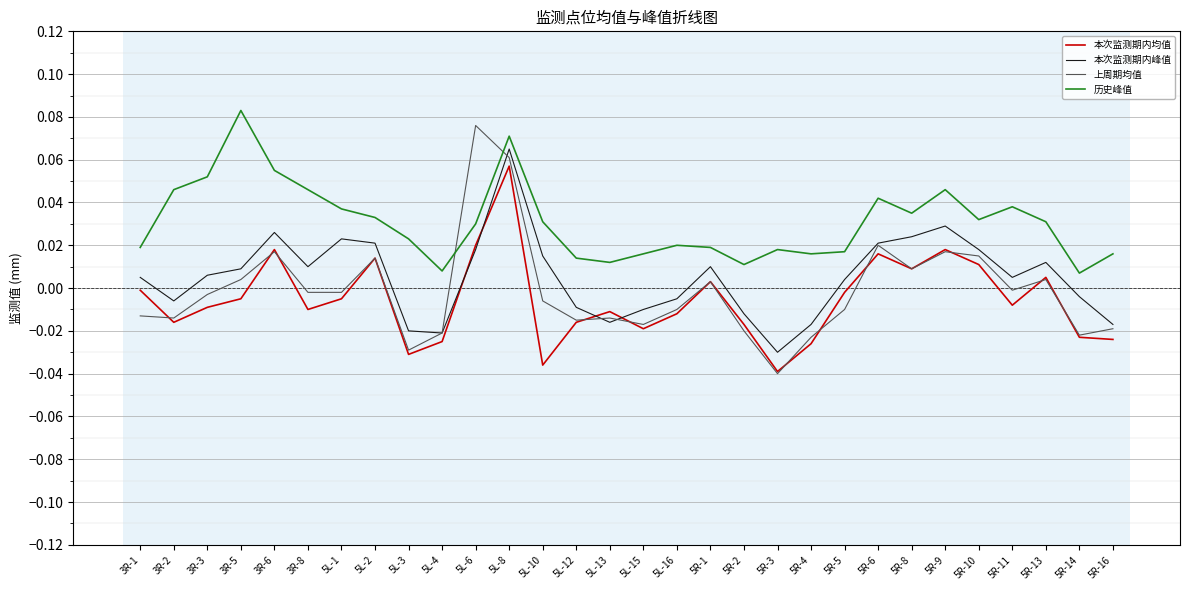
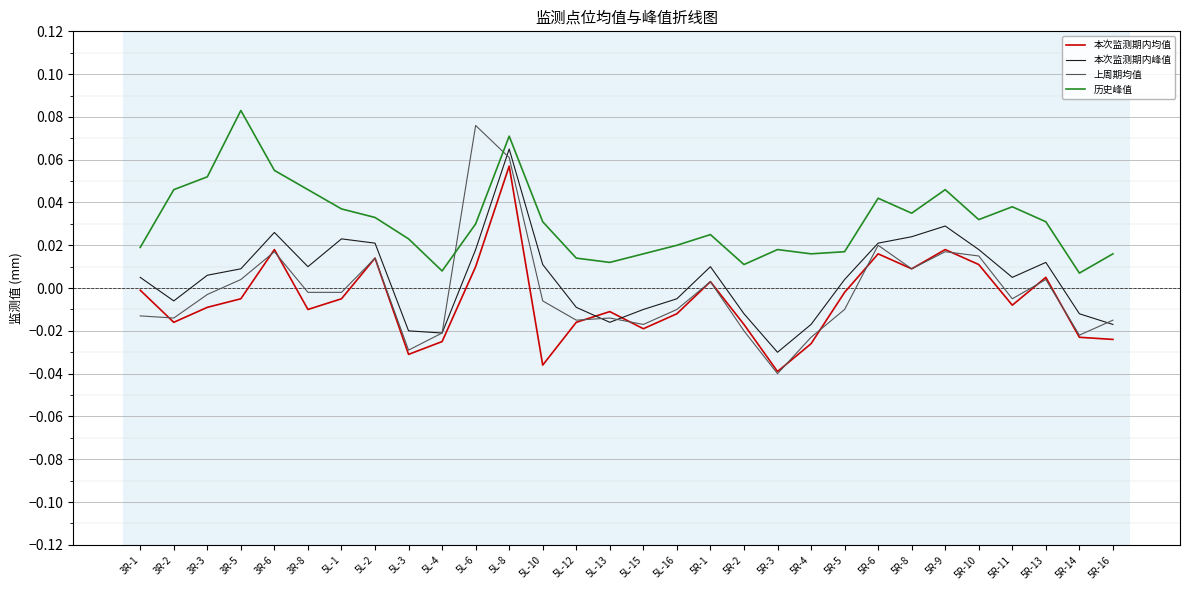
  {
    "本次监测期内均值": {
      "3R-1": 0.00,
      "3R-2": -0.016,
      "3R-3": -0.01,
      "3R-5": -0.005,
      "3R-8": -0.01,
      "5L-1": -0.005,
      "5L-3": -0.03,
      "5L-4": -0.025,
-     "5L-6": 0.02,
+     "5L-6": 0.01,
      "5L-8": 0.057,
      "5L-10": -0.036,
      "5L-13": -0.01,
      "5L-15": -0.02,
      "5L-16": -0.012,
      "5R-2": -0.017,
      "5R-4": -0.026,
      "5R-5": -0.002,
      "5R-6": 0.016,
      "5R-10": 0.01,
      "5R-11": -0.008,
      "5R-16": -0.024
    },
    "本次监测期内峰值": {
      "3R-1": 0.005,
      "3R-2": -0.006,
      "3R-3": 0.006,
      "3R-5": 0.009,
      "3R-6": 0.026,
      "3R-8": 0.010,
      "5L-1": 0.023,
      "5L-2": 0.021,
      "5L-3": -0.020,
      "5L-6": 0.018,
      "5L-8": 0.065,
-     "5L-10": 0.015,
+     "5L-10": 0.011,
      "5L-12": -0.009,
      "5L-13": -0.016,
      "5L-15": -0.010,
      "5L-16": -0.005,
      "5R-1": 0.010,
      "5R-2": -0.012,
      "5R-3": -0.030,
      "5R-4": -0.017,
      "5R-5": 0.004,
      "5R-8": 0.024,
      "5R-9": 0.029,
      "5R-10": 0.018,
      "5R-11": 0.005,
      "5R-13": 0.012,
-     "5R-14": -0.004,
+     "5R-14": -0.012,
      "5R-16": -0.017
    },
    "上周期均值": {
      "3R-1": -0.013,
      "3R-2": -0.014,
      "3R-3": -0.003,
      "3R-5": 0.004,
      "3R-8": -0.002,
      "5L-1": -0.002,
      "5L-3": -0.029,
      "5L-6": 0.076,
      "5L-8": 0.061,
      "5L-10": -0.006,
      "5L-13": -0.014,
      "5L-15": -0.017,
      "5L-16": -0.010,
      "5R-2": -0.020,
      "5R-4": -0.023,
      "5R-5": -0.010,
      "5R-10": 0.015,
-     "5R-11": -0.001,
-     "5R-16": -0.019
+     "5R-11": -0.005,
+     "5R-16": -0.015
    },
    "历史峰值": {
      "3R-1": 0.019,
      "3R-2": 0.046,
      "3R-3": 0.052,
      "3R-5": 0.083,
      "3R-6": 0.055,
      "3R-8": 0.046,
      "5L-1": 0.037,
      "5L-2": 0.033,
      "5L-3": 0.023,
      "5L-4": 0.008,
      "5L-6": 0.030,
      "5L-8": 0.071,
      "5L-10": 0.031,
      "5L-12": 0.014,
      "5L-13": 0.012,
      "5L-15": 0.016,
      "5L-16": 0.020,
-     "5R-1": 0.019,
+     "5R-1": 0.025,
      "5R-2": 0.011,
      "5R-3": 0.018,
      "5R-4": 0.016,
      "5R-5": 0.017,
      "5R-6": 0.042,
      "5R-8": 0.035,
      "5R-9": 0.046,
      "5R-10": 0.032,
      "5R-11": 0.038,
      "5R-13": 0.031,
      "5R-14": 0.007,
      "5R-16": 0.016
    }
  }
